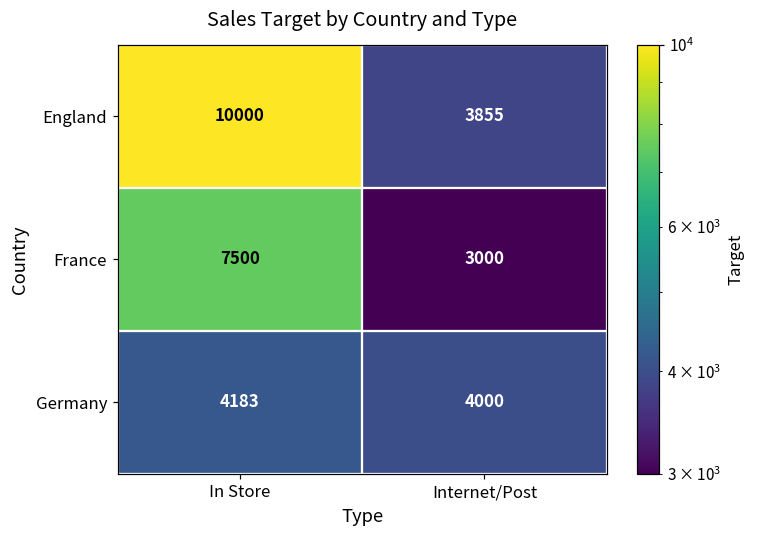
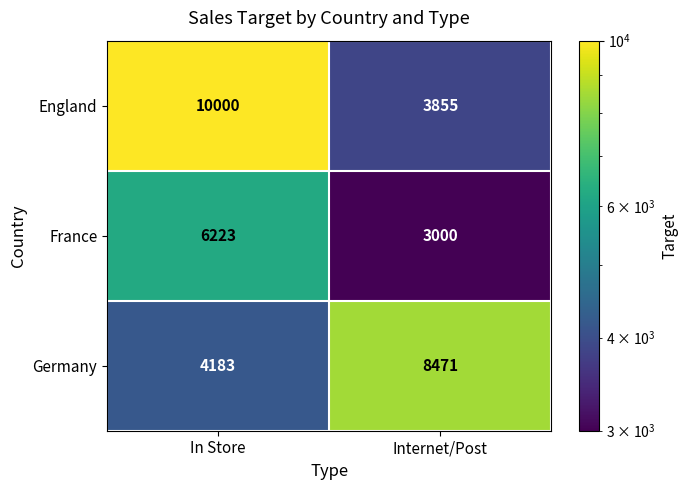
  {
    "England": {
      "In Store": 10000,
      "Internet/Post": 3855
    },
    "France": {
-     "In Store": 7500,
+     "In Store": 6223,
      "Internet/Post": 3000
    },
    "Germany": {
      "In Store": 4183,
-     "Internet/Post": 4000
+     "Internet/Post": 8471
    }
  }
